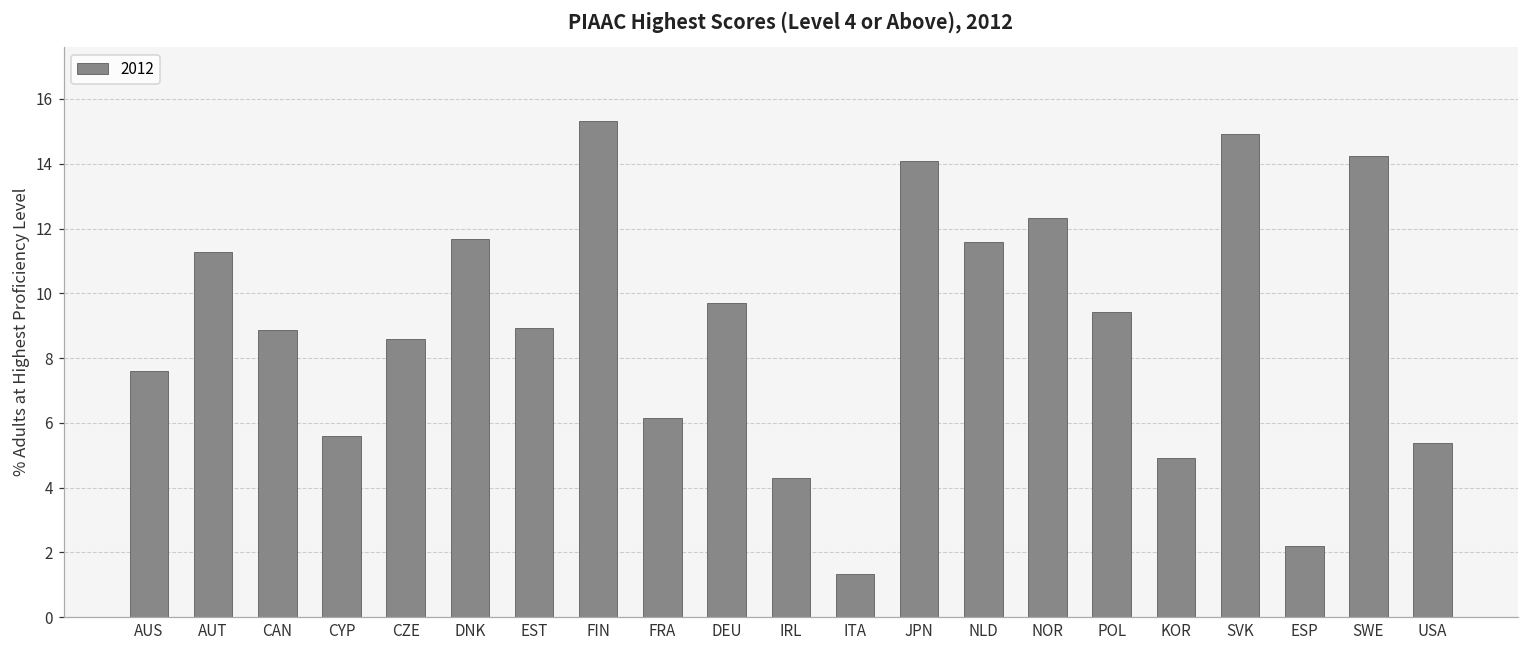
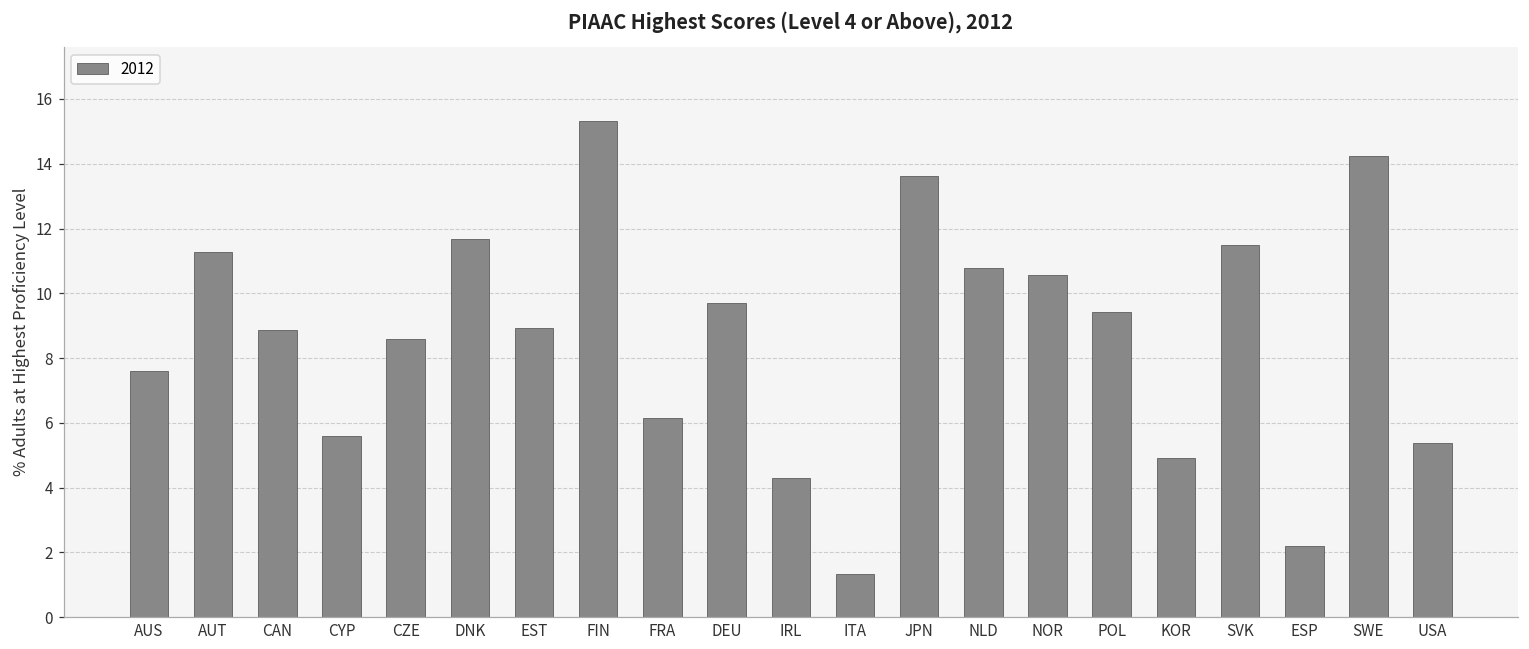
  {
    "AUS": 7.6,
    "AUT": 11.3,
    "CAN": 8.9,
    "CYP": 5.6,
    "CZE": 8.6,
    "DNK": 11.7,
    "EST": 8.9,
    "FIN": 15.3,
    "FRA": 6.2,
    "DEU": 9.7,
    "IRL": 4.3,
    "ITA": 1.4,
-   "JPN": 14.1,
-   "NLD": 11.6,
-   "NOR": 12.3,
+   "JPN": 13.6,
+   "NLD": 10.8,
+   "NOR": 10.6,
    "POL": 9.4,
    "KOR": 4.9,
-   "SVK": 14.9,
+   "SVK": 11.5,
    "ESP": 2.2,
    "SWE": 14.3,
    "USA": 5.4
  }
